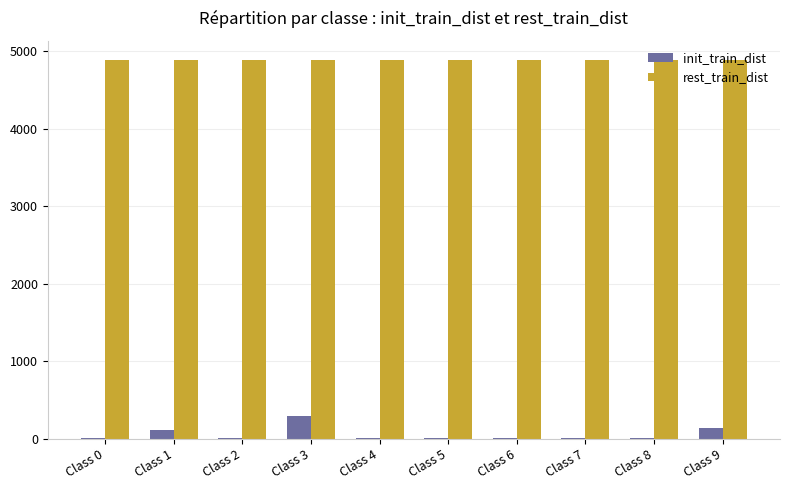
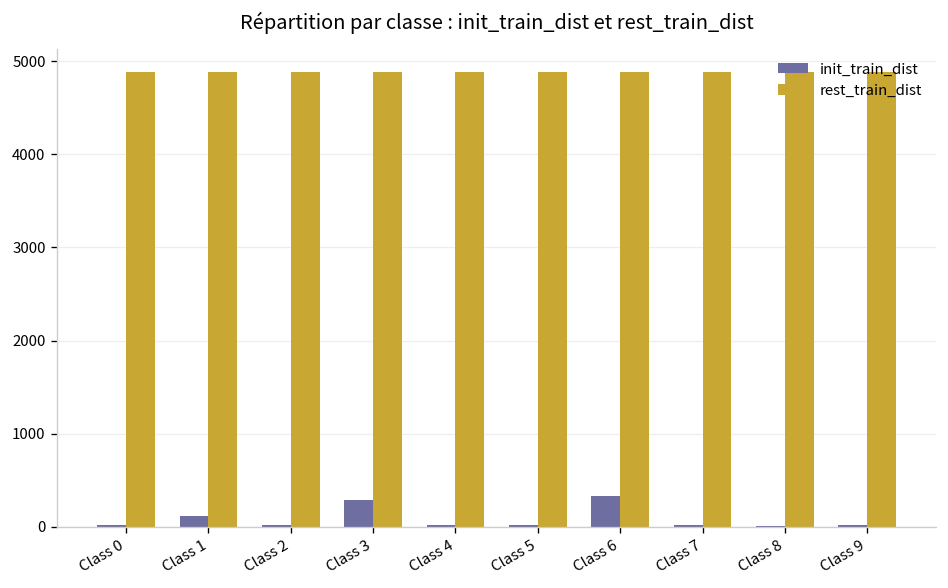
  {
    "init_train_dist": {
      "Class 1": 100,
      "Class 3": 300,
-     "Class 6": 0,
-     "Class 9": 100
+     "Class 6": 300,
+     "Class 9": 0
    },
    "rest_train_dist": {
      "Class 0": 4900,
      "Class 1": 4900,
      "Class 2": 4900,
      "Class 3": 4900,
      "Class 4": 4900,
      "Class 5": 4900,
      "Class 6": 4900,
      "Class 7": 4900,
      "Class 8": 4900,
      "Class 9": 4900
    }
  }
